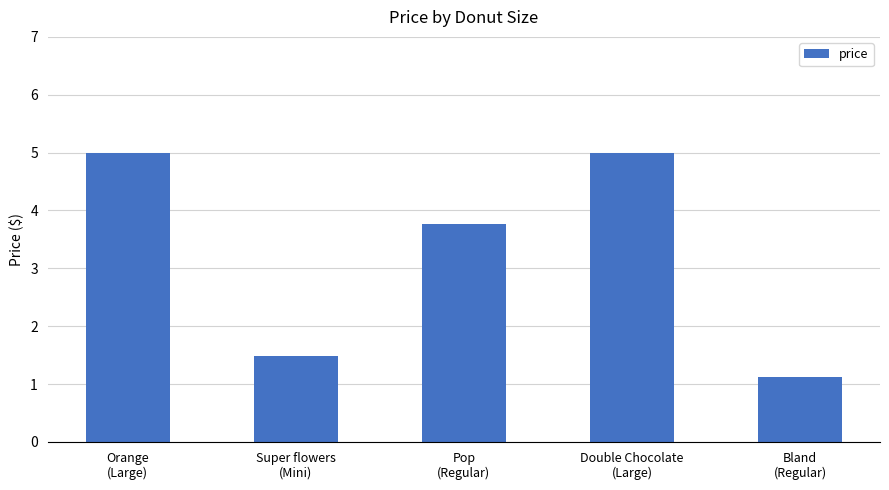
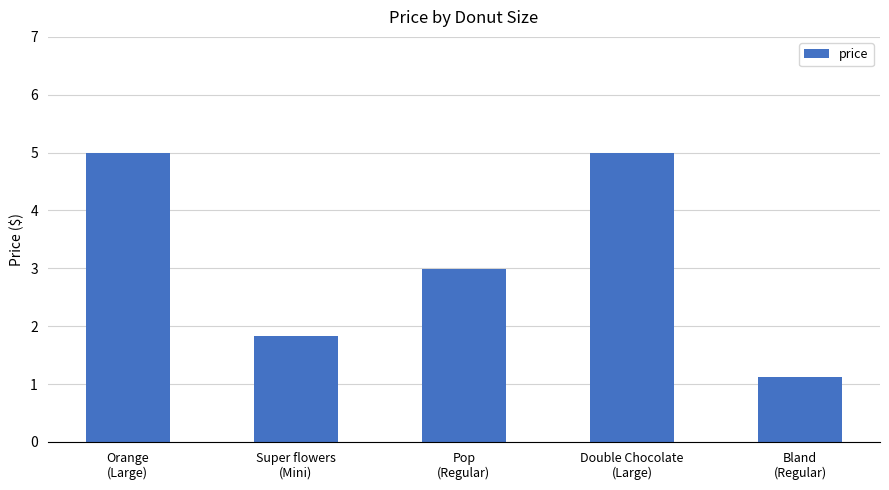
  {
    "Orange (Large)": 5.0,
-   "Super flowers (Mini)": 1.5,
-   "Pop (Regular)": 3.8,
+   "Super flowers (Mini)": 1.8,
+   "Pop (Regular)": 3.0,
    "Double Chocolate (Large)": 5.0,
    "Bland (Regular)": 1.1
  }
